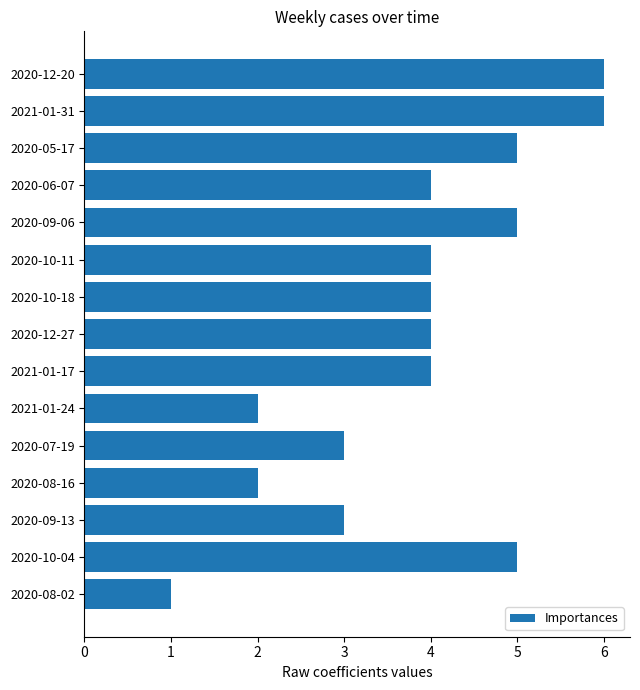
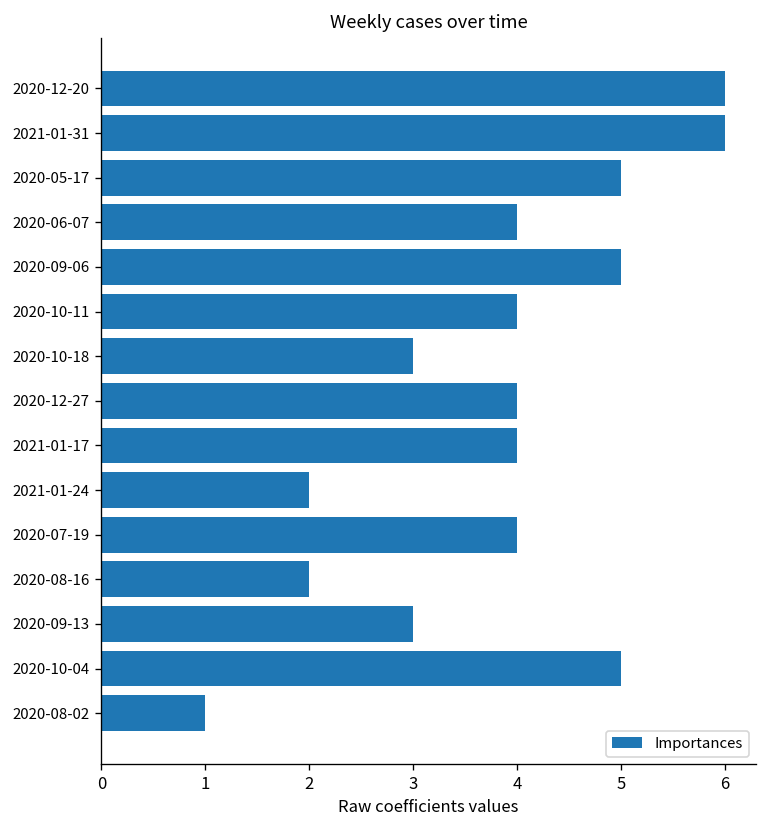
  {
    "2020-12-20": 6,
    "2021-01-31": 6,
    "2020-05-17": 5,
    "2020-06-07": 4,
    "2020-09-06": 5,
    "2020-10-11": 4,
-   "2020-10-18": 4,
+   "2020-10-18": 3,
    "2020-12-27": 4,
    "2021-01-17": 4,
    "2021-01-24": 2,
-   "2020-07-19": 3,
+   "2020-07-19": 4,
    "2020-08-16": 2,
    "2020-09-13": 3,
    "2020-10-04": 5,
    "2020-08-02": 1
  }
